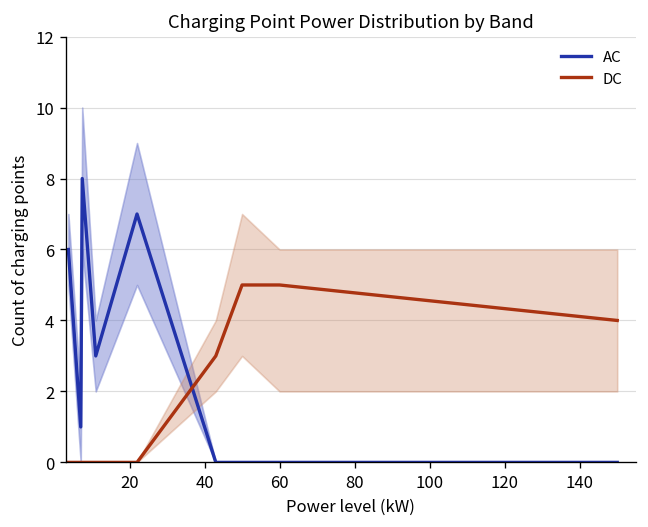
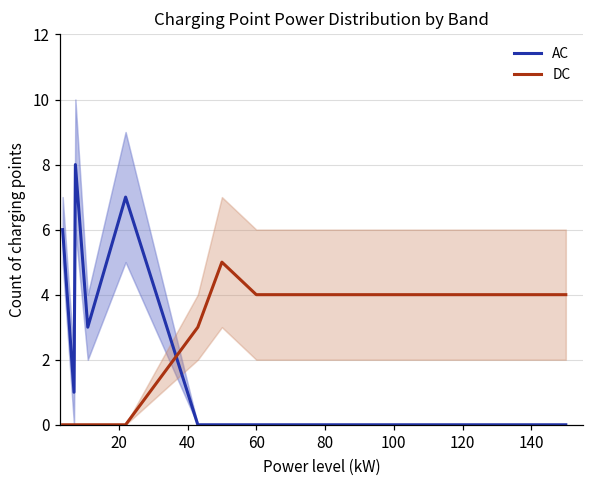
  {
    "DC": {
-     "60": 5
+     "60": 4
    }
  }
